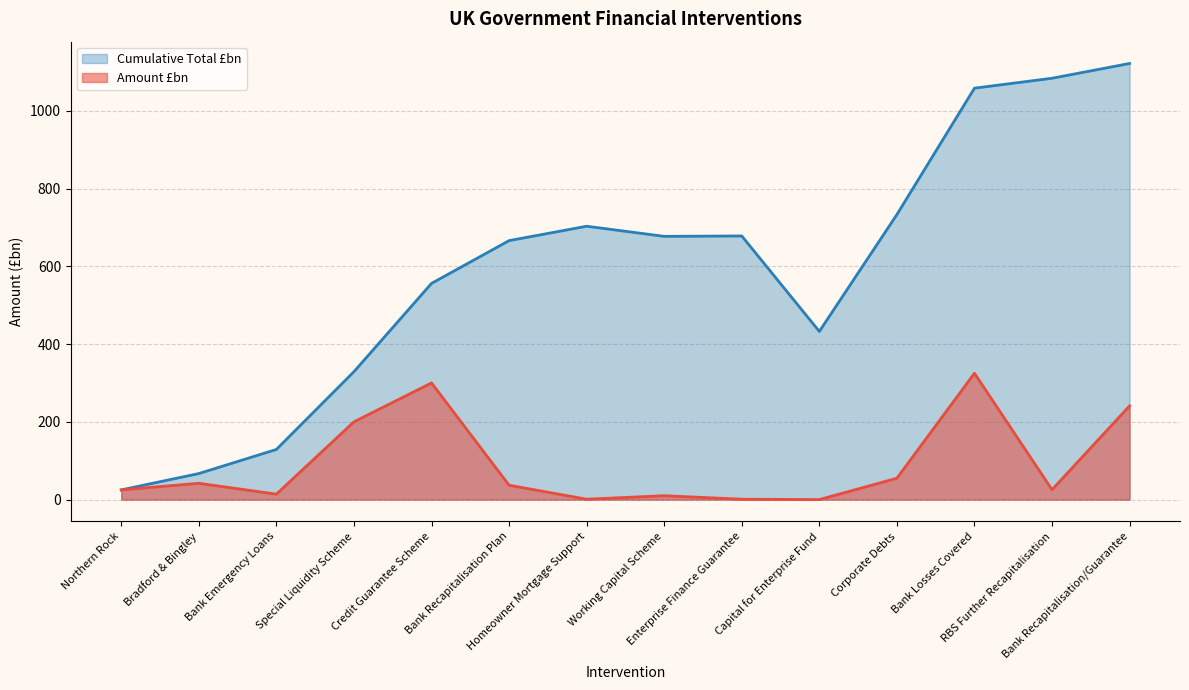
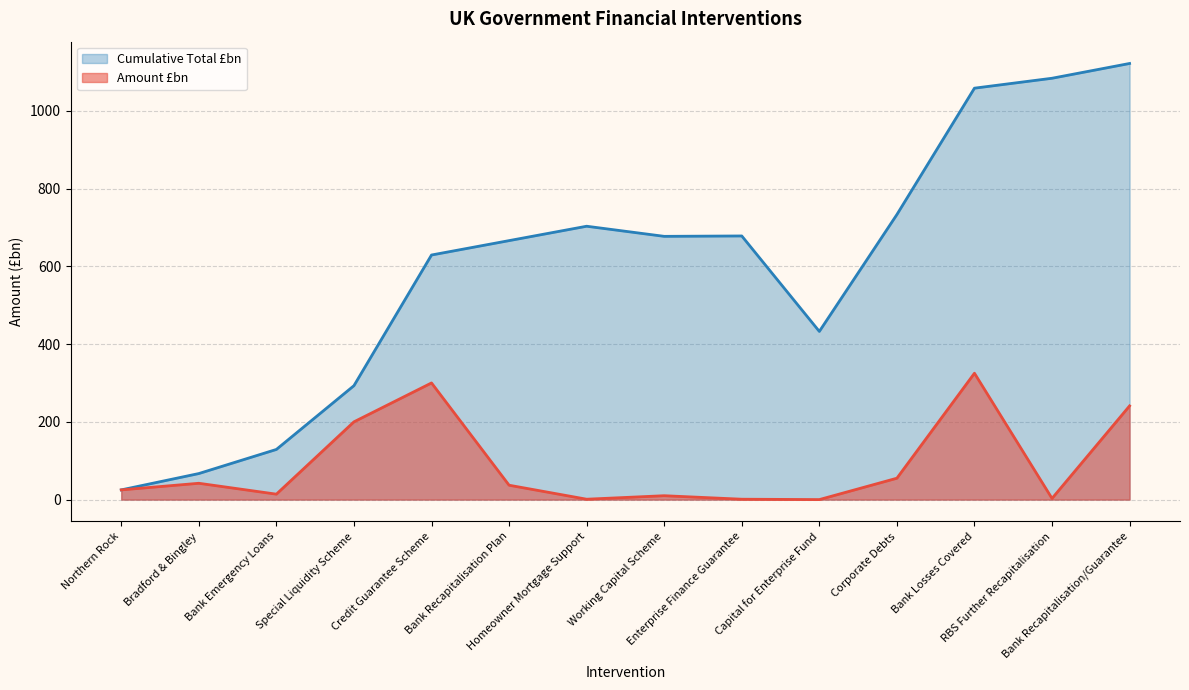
  {
    "Cumulative Total £bn": {
      "Bradford & Bingley": 70,
      "Bank Emergency Loans": 130,
-     "Special Liquidity Scheme": 330,
-     "Credit Guarantee Scheme": 560,
+     "Special Liquidity Scheme": 290,
+     "Credit Guarantee Scheme": 630,
      "Bank Recapitalisation Plan": 670,
      "Homeowner Mortgage Support": 700,
      "Working Capital Scheme": 680,
      "Enterprise Finance Guarantee": 680,
      "Capital for Enterprise Fund": 430,
      "Corporate Debts": 730,
      "Bank Losses Covered": 1060,
      "RBS Further Recapitalisation": 1080,
      "Bank Recapitalisation/Guarantee": 1120
    },
    "Amount £bn": {
      "Bradford & Bingley": 40,
      "Bank Emergency Loans": 10,
      "Special Liquidity Scheme": 200,
      "Credit Guarantee Scheme": 300,
      "Bank Recapitalisation Plan": 40,
      "Homeowner Mortgage Support": 0,
      "Working Capital Scheme": 10,
      "Enterprise Finance Guarantee": 0,
      "Capital for Enterprise Fund": 0,
      "Corporate Debts": 60,
      "Bank Losses Covered": 330,
-     "RBS Further Recapitalisation": 30,
+     "RBS Further Recapitalisation": 0,
      "Bank Recapitalisation/Guarantee": 240
    }
  }
